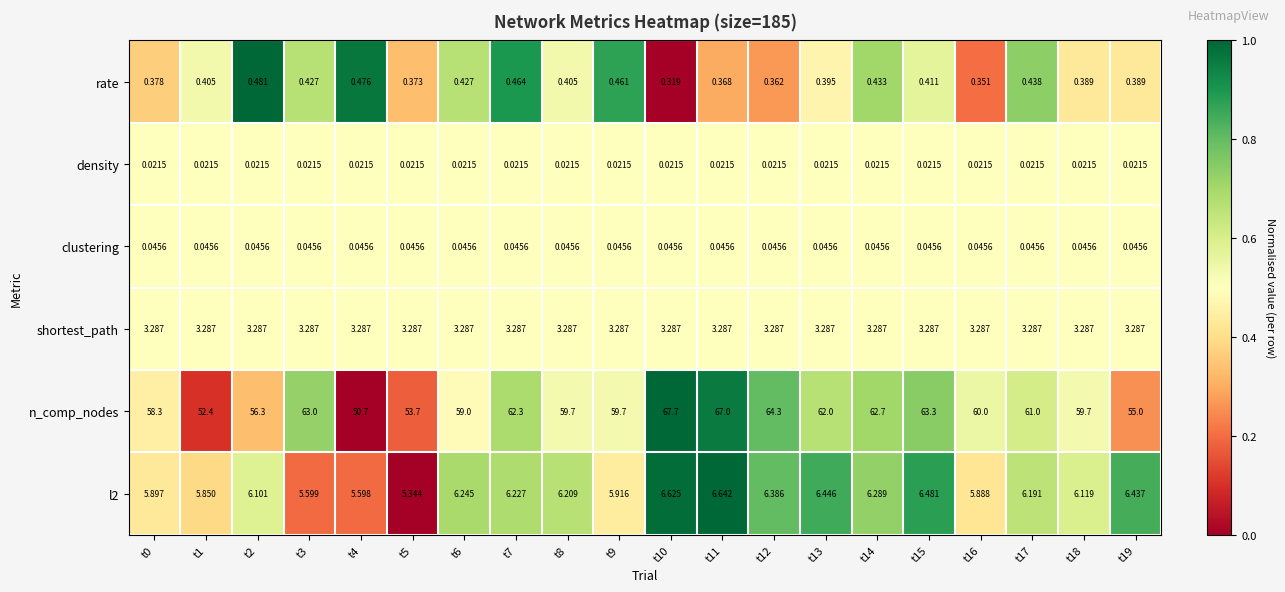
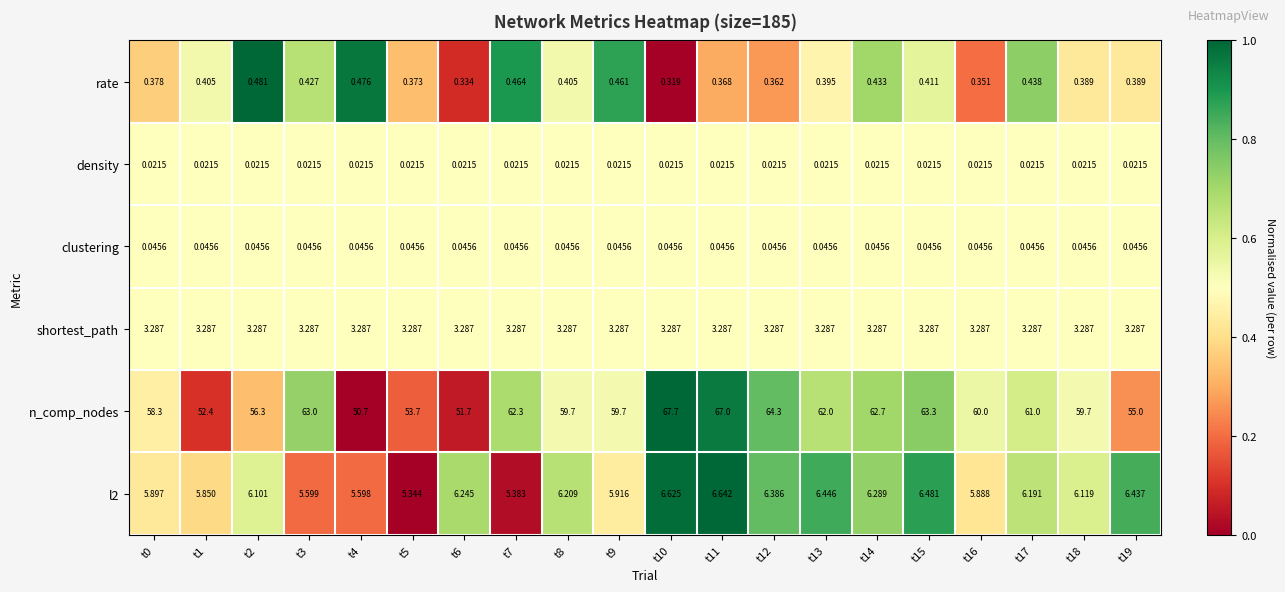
  {
    "rate": {
      "t0": 0.378,
      "t1": 0.405,
      "t2": 0.481,
      "t3": 0.427,
      "t4": 0.476,
      "t5": 0.373,
-     "t6": 0.427,
+     "t6": 0.334,
      "t7": 0.464,
      "t8": 0.405,
      "t9": 0.461,
      "t10": 0.319,
      "t11": 0.368,
      "t12": 0.362,
      "t13": 0.395,
      "t14": 0.433,
      "t15": 0.411,
      "t16": 0.351,
      "t17": 0.438,
      "t18": 0.389,
      "t19": 0.389
    },
    "density": {
      "t0": 0.0215,
      "t1": 0.0215,
      "t2": 0.0215,
      "t3": 0.0215,
      "t4": 0.0215,
      "t5": 0.0215,
      "t6": 0.0215,
      "t7": 0.0215,
      "t8": 0.0215,
      "t9": 0.0215,
      "t10": 0.0215,
      "t11": 0.0215,
      "t12": 0.0215,
      "t13": 0.0215,
      "t14": 0.0215,
      "t15": 0.0215,
      "t16": 0.0215,
      "t17": 0.0215,
      "t18": 0.0215,
      "t19": 0.0215
    },
    "clustering": {
      "t0": 0.0456,
      "t1": 0.0456,
      "t2": 0.0456,
      "t3": 0.0456,
      "t4": 0.0456,
      "t5": 0.0456,
      "t6": 0.0456,
      "t7": 0.0456,
      "t8": 0.0456,
      "t9": 0.0456,
      "t10": 0.0456,
      "t11": 0.0456,
      "t12": 0.0456,
      "t13": 0.0456,
      "t14": 0.0456,
      "t15": 0.0456,
      "t16": 0.0456,
      "t17": 0.0456,
      "t18": 0.0456,
      "t19": 0.0456
    },
    "shortest_path": {
      "t0": 3.287,
      "t1": 3.287,
      "t2": 3.287,
      "t3": 3.287,
      "t4": 3.287,
      "t5": 3.287,
      "t6": 3.287,
      "t7": 3.287,
      "t8": 3.287,
      "t9": 3.287,
      "t10": 3.287,
      "t11": 3.287,
      "t12": 3.287,
      "t13": 3.287,
      "t14": 3.287,
      "t15": 3.287,
      "t16": 3.287,
      "t17": 3.287,
      "t18": 3.287,
      "t19": 3.287
    },
    "n_comp_nodes": {
      "t0": 58.3,
      "t1": 52.4,
      "t2": 56.3,
      "t3": 63.0,
      "t4": 50.7,
      "t5": 53.7,
-     "t6": 59.0,
+     "t6": 51.7,
      "t7": 62.3,
      "t8": 59.7,
      "t9": 59.7,
      "t10": 67.7,
      "t11": 67.0,
      "t12": 64.3,
      "t13": 62.0,
      "t14": 62.7,
      "t15": 63.3,
      "t16": 60.0,
      "t17": 61.0,
      "t18": 59.7,
      "t19": 55.0
    },
    "l2": {
      "t0": 5.897,
      "t1": 5.850,
      "t2": 6.101,
      "t3": 5.599,
      "t4": 5.598,
      "t5": 5.344,
      "t6": 6.245,
-     "t7": 6.227,
+     "t7": 5.383,
      "t8": 6.209,
      "t9": 5.916,
      "t10": 6.625,
      "t11": 6.642,
      "t12": 6.386,
      "t13": 6.446,
      "t14": 6.289,
      "t15": 6.481,
      "t16": 5.888,
      "t17": 6.191,
      "t18": 6.119,
      "t19": 6.437
    }
  }
